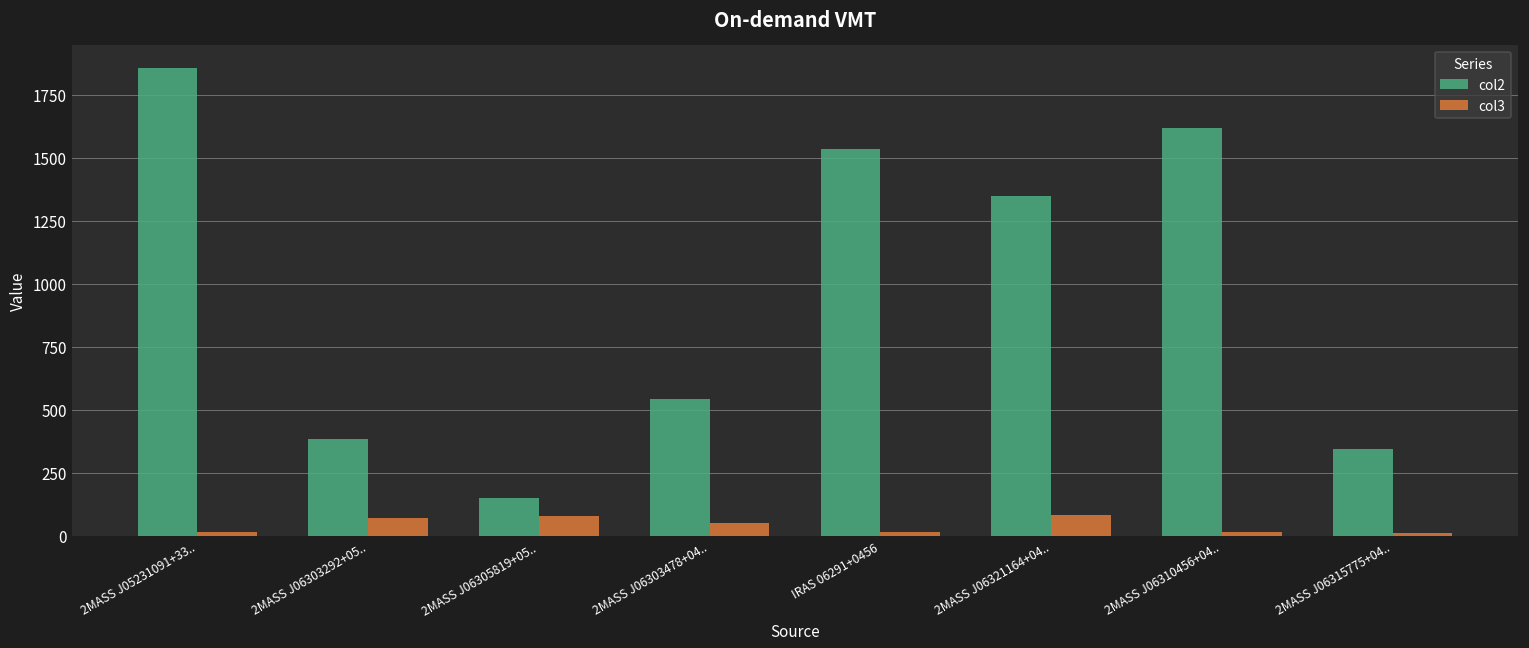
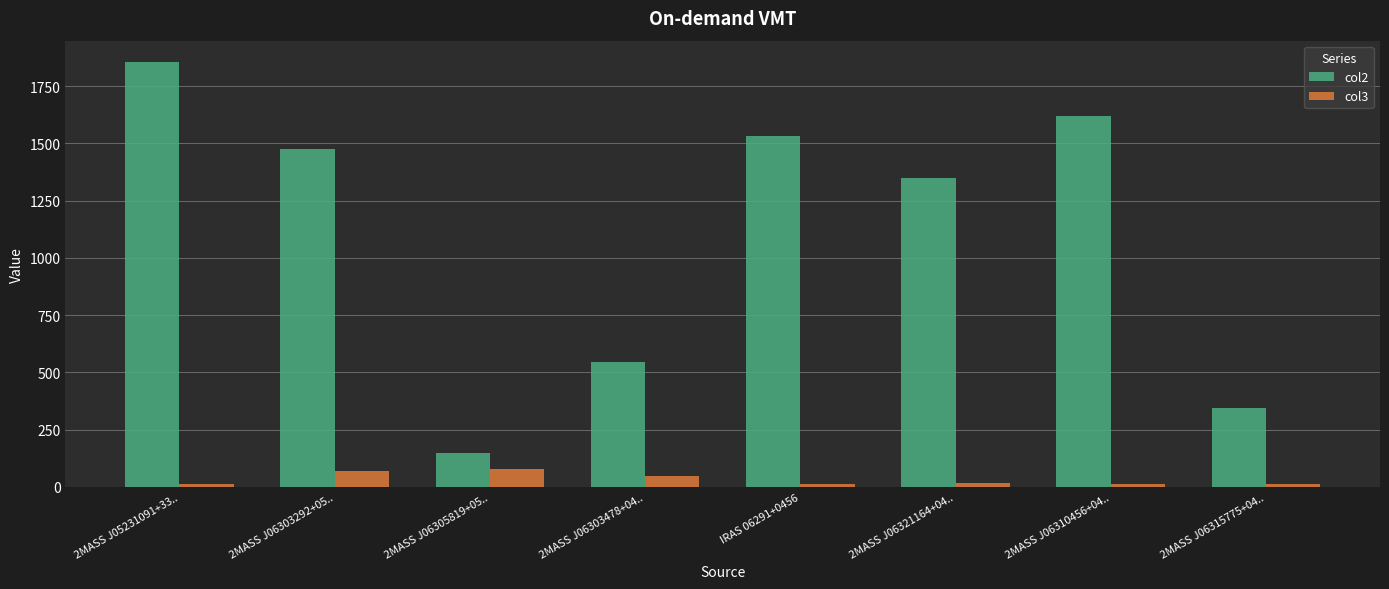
  {
    "col2": {
      "2MASS J05231091+33..": 1860,
-     "2MASS J06303292+05..": 380,
+     "2MASS J06303292+05..": 1470,
      "2MASS J06305819+05..": 150,
      "2MASS J06303478+04..": 540,
      "IRAS 06291+0456": 1530,
      "2MASS J06321164+04..": 1350,
      "2MASS J06310456+04..": 1620,
      "2MASS J06315775+04..": 340
    },
    "col3": {
      "2MASS J05231091+33..": 10,
      "2MASS J06303292+05..": 70,
      "2MASS J06305819+05..": 80,
      "2MASS J06303478+04..": 50,
      "IRAS 06291+0456": 10,
-     "2MASS J06321164+04..": 80,
+     "2MASS J06321164+04..": 20,
      "2MASS J06310456+04..": 10,
      "2MASS J06315775+04..": 10
    }
  }
